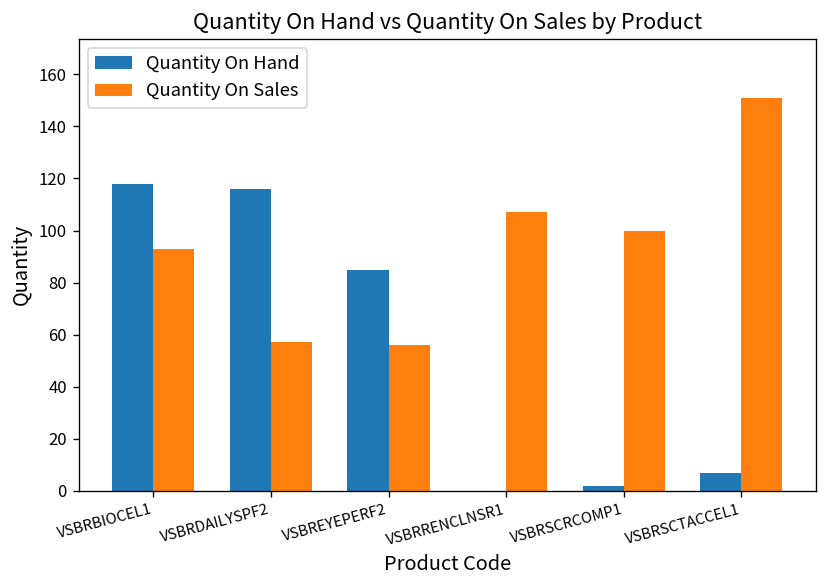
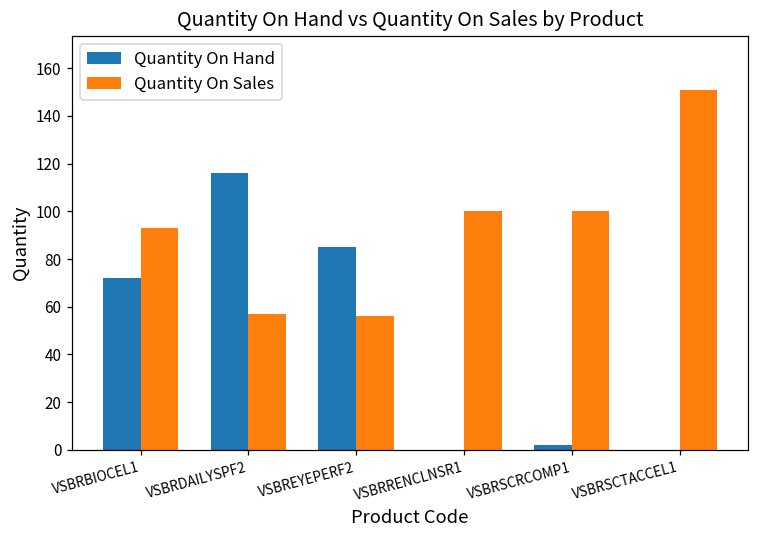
  {
    "Quantity On Hand": {
-     "VSBRBIOCEL1": 118,
+     "VSBRBIOCEL1": 72,
      "VSBRDAILYSPF2": 116,
      "VSBREYEPERF2": 85,
      "VSBRRENCLNSR1": 0,
      "VSBRSCRCOMP1": 2,
-     "VSBRSCTACCEL1": 7
+     "VSBRSCTACCEL1": 0
    },
    "Quantity On Sales": {
      "VSBRBIOCEL1": 93,
      "VSBRDAILYSPF2": 57,
      "VSBREYEPERF2": 56,
-     "VSBRRENCLNSR1": 107,
+     "VSBRRENCLNSR1": 100,
      "VSBRSCRCOMP1": 100,
      "VSBRSCTACCEL1": 151
    }
  }
